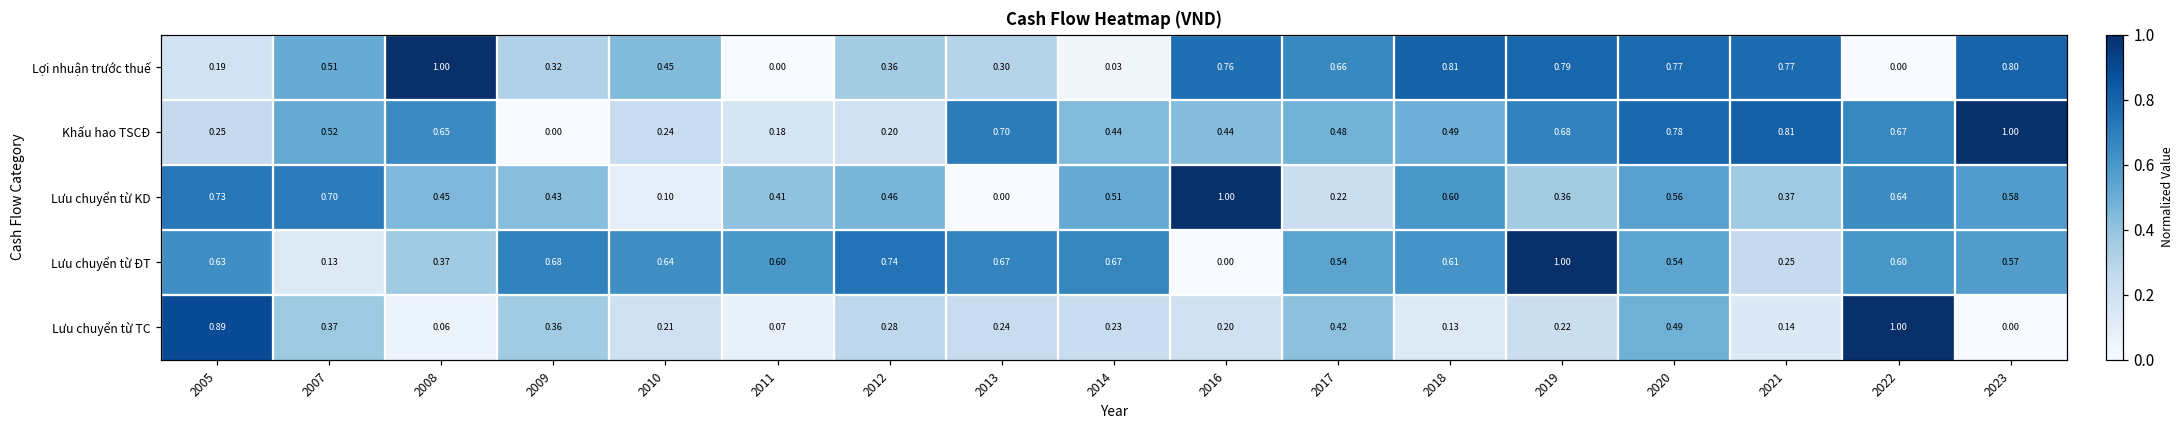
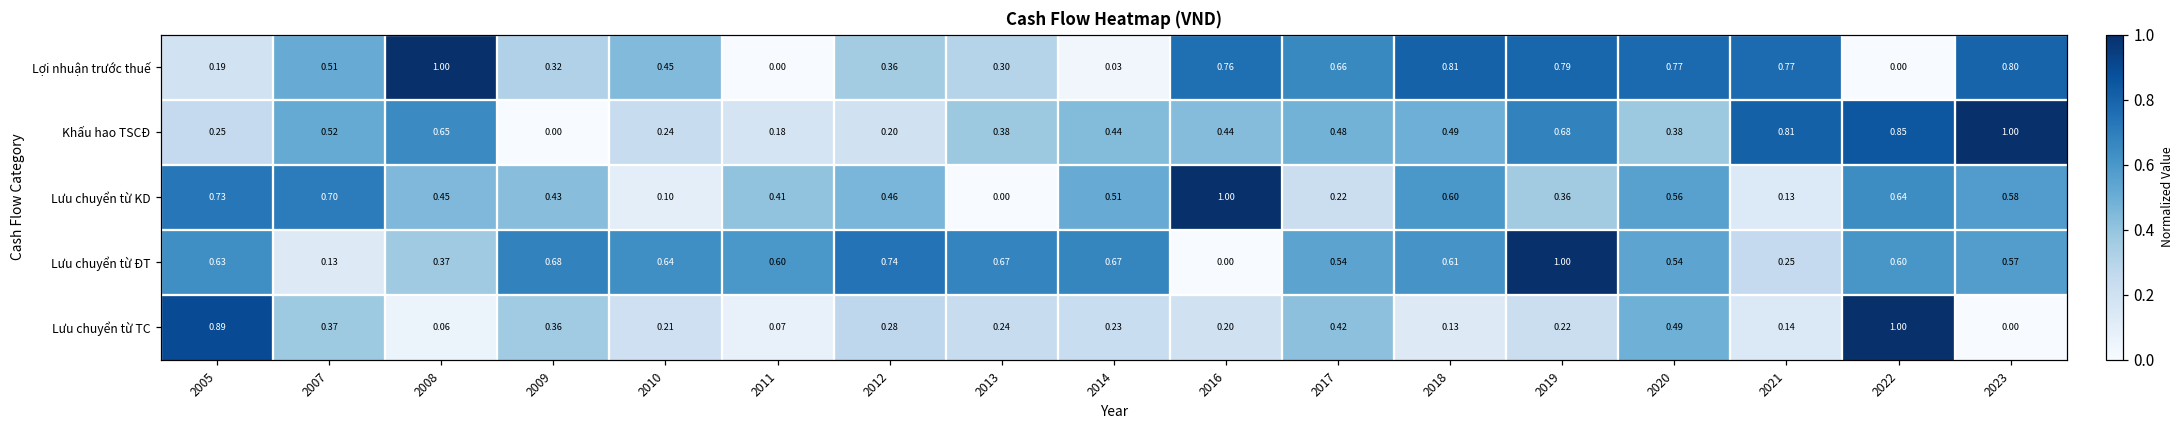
  {
    "Lợi nhuận trước thuế": {
      "2005": 0.19,
      "2007": 0.51,
      "2008": 1.00,
      "2009": 0.32,
      "2010": 0.45,
      "2011": 0.00,
      "2012": 0.36,
      "2013": 0.30,
      "2014": 0.03,
      "2016": 0.76,
      "2017": 0.66,
      "2018": 0.81,
      "2019": 0.79,
      "2020": 0.77,
      "2021": 0.77,
      "2022": 0.00,
      "2023": 0.80
    },
    "Khấu hao TSCĐ": {
      "2005": 0.25,
      "2007": 0.52,
      "2008": 0.65,
      "2009": 0.00,
      "2010": 0.24,
      "2011": 0.18,
      "2012": 0.20,
-     "2013": 0.70,
+     "2013": 0.38,
      "2014": 0.44,
      "2016": 0.44,
      "2017": 0.48,
      "2018": 0.49,
      "2019": 0.68,
-     "2020": 0.78,
+     "2020": 0.38,
      "2021": 0.81,
-     "2022": 0.67,
+     "2022": 0.85,
      "2023": 1.00
    },
    "Lưu chuyển từ KD": {
      "2005": 0.73,
      "2007": 0.70,
      "2008": 0.45,
      "2009": 0.43,
      "2010": 0.10,
      "2011": 0.41,
      "2012": 0.46,
      "2013": 0.00,
      "2014": 0.51,
      "2016": 1.00,
      "2017": 0.22,
      "2018": 0.60,
      "2019": 0.36,
      "2020": 0.56,
-     "2021": 0.37,
+     "2021": 0.13,
      "2022": 0.64,
      "2023": 0.58
    },
    "Lưu chuyển từ ĐT": {
      "2005": 0.63,
      "2007": 0.13,
      "2008": 0.37,
      "2009": 0.68,
      "2010": 0.64,
      "2011": 0.60,
      "2012": 0.74,
      "2013": 0.67,
      "2014": 0.67,
      "2016": 0.00,
      "2017": 0.54,
      "2018": 0.61,
      "2019": 1.00,
      "2020": 0.54,
      "2021": 0.25,
      "2022": 0.60,
      "2023": 0.57
    },
    "Lưu chuyển từ TC": {
      "2005": 0.89,
      "2007": 0.37,
      "2008": 0.06,
      "2009": 0.36,
      "2010": 0.21,
      "2011": 0.07,
      "2012": 0.28,
      "2013": 0.24,
      "2014": 0.23,
      "2016": 0.20,
      "2017": 0.42,
      "2018": 0.13,
      "2019": 0.22,
      "2020": 0.49,
      "2021": 0.14,
      "2022": 1.00,
      "2023": 0.00
    }
  }
